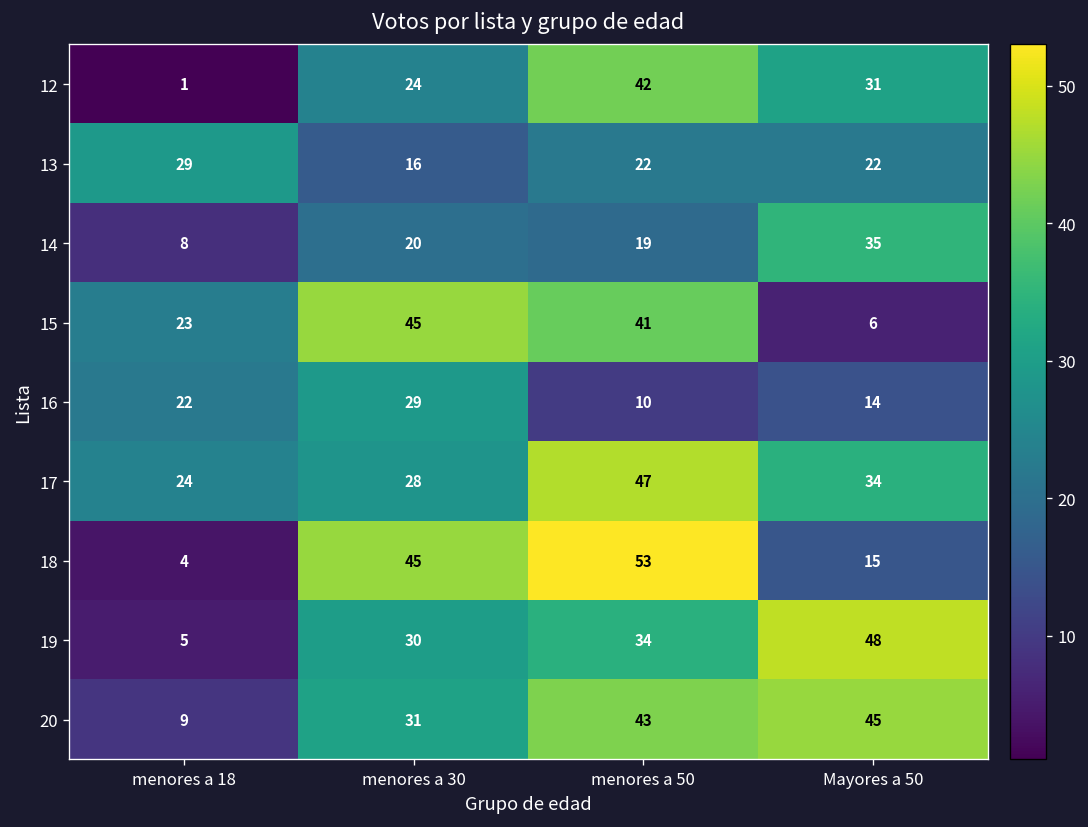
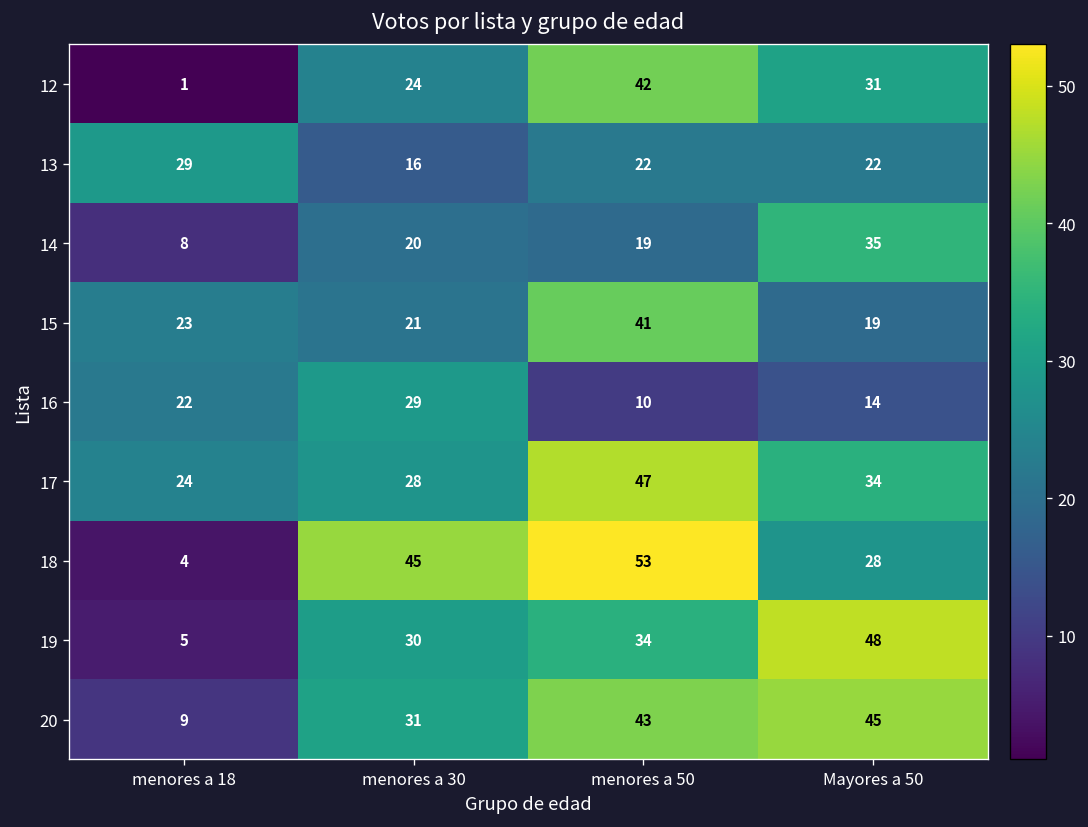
  {
    "12": {
      "menores a 18": 1,
      "menores a 30": 24,
      "menores a 50": 42,
      "Mayores a 50": 31
    },
    "13": {
      "menores a 18": 29,
      "menores a 30": 16,
      "menores a 50": 22,
      "Mayores a 50": 22
    },
    "14": {
      "menores a 18": 8,
      "menores a 30": 20,
      "menores a 50": 19,
      "Mayores a 50": 35
    },
    "15": {
      "menores a 18": 23,
-     "menores a 30": 45,
+     "menores a 30": 21,
      "menores a 50": 41,
-     "Mayores a 50": 6
+     "Mayores a 50": 19
    },
    "16": {
      "menores a 18": 22,
      "menores a 30": 29,
      "menores a 50": 10,
      "Mayores a 50": 14
    },
    "17": {
      "menores a 18": 24,
      "menores a 30": 28,
      "menores a 50": 47,
      "Mayores a 50": 34
    },
    "18": {
      "menores a 18": 4,
      "menores a 30": 45,
      "menores a 50": 53,
-     "Mayores a 50": 15
+     "Mayores a 50": 28
    },
    "19": {
      "menores a 18": 5,
      "menores a 30": 30,
      "menores a 50": 34,
      "Mayores a 50": 48
    },
    "20": {
      "menores a 18": 9,
      "menores a 30": 31,
      "menores a 50": 43,
      "Mayores a 50": 45
    }
  }
